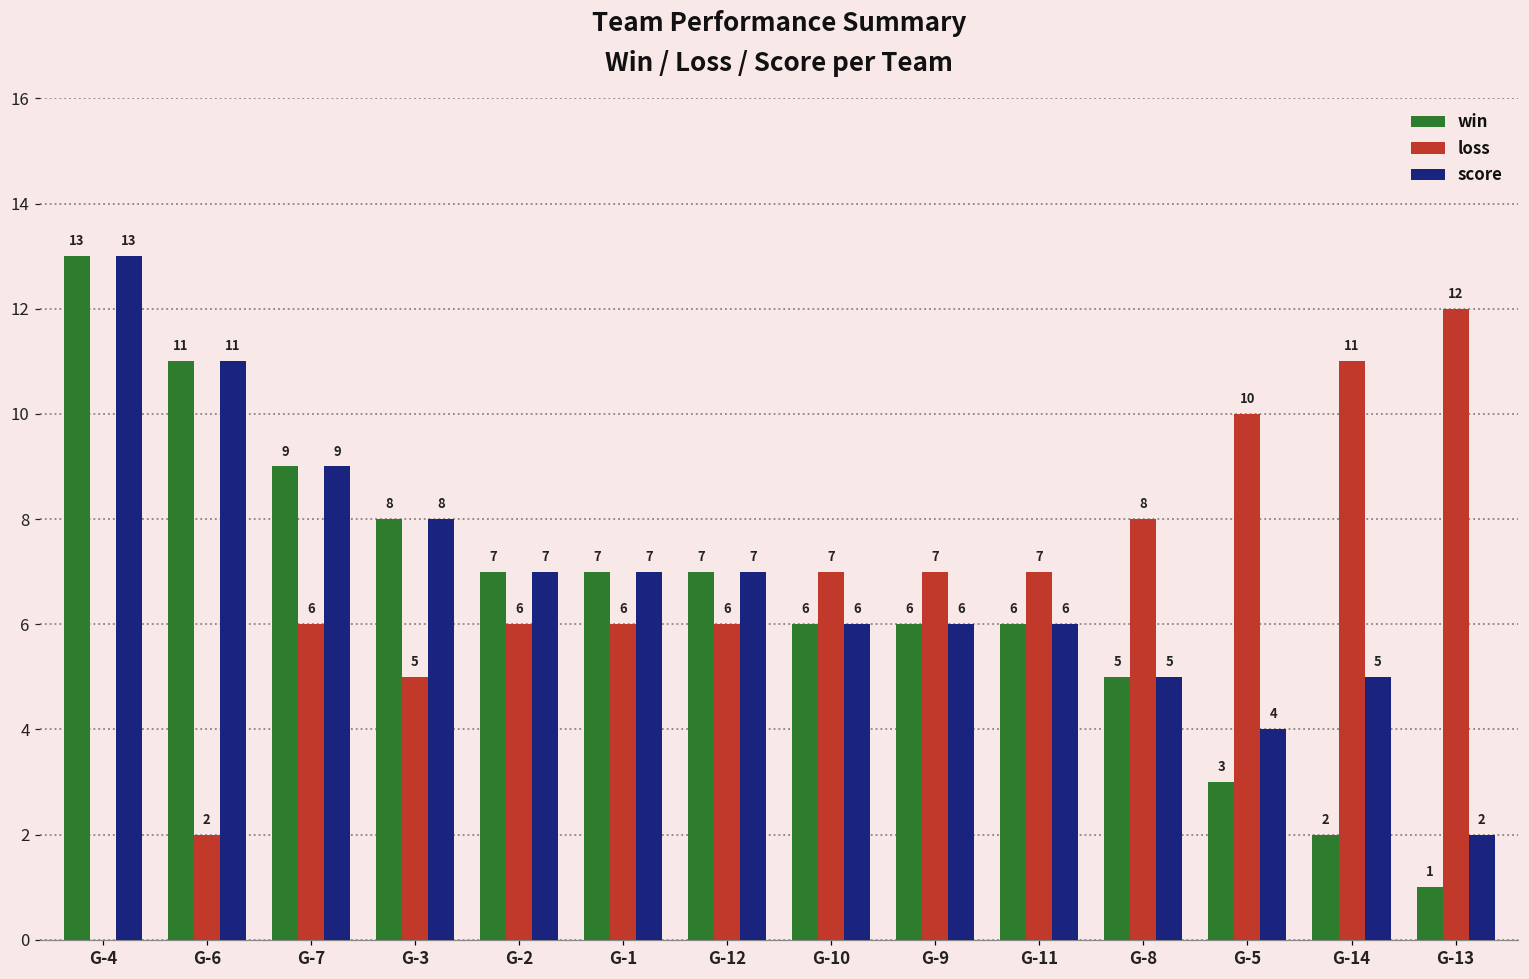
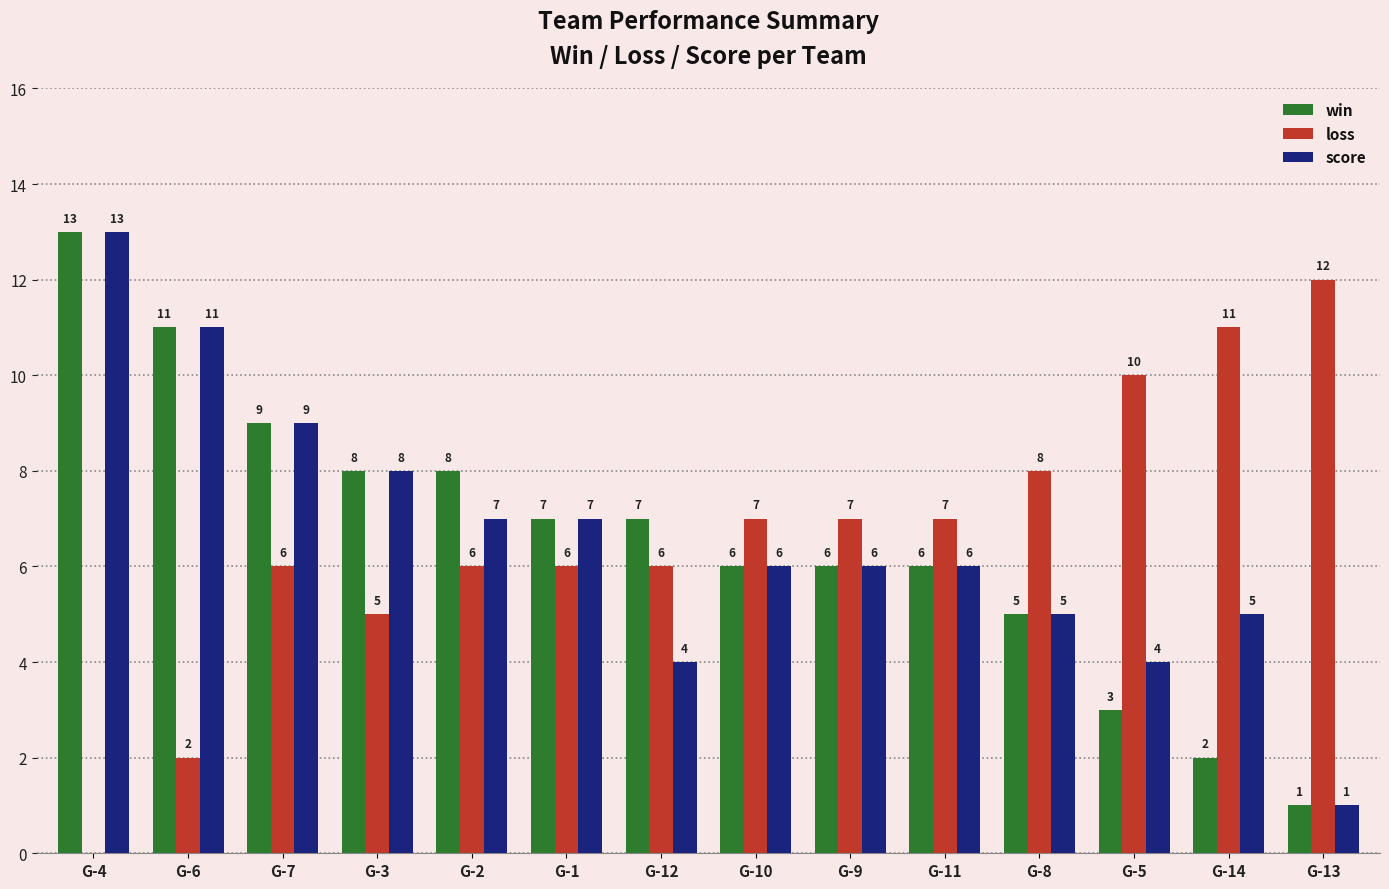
  {
    "win": {
      "G-4": 13,
      "G-6": 11,
      "G-7": 9,
      "G-3": 8,
-     "G-2": 7,
+     "G-2": 8,
      "G-1": 7,
      "G-12": 7,
      "G-10": 6,
      "G-9": 6,
      "G-11": 6,
      "G-8": 5,
      "G-5": 3,
      "G-14": 2,
      "G-13": 1
    },
    "loss": {
      "G-6": 2,
      "G-7": 6,
      "G-3": 5,
      "G-2": 6,
      "G-1": 6,
      "G-12": 6,
      "G-10": 7,
      "G-9": 7,
      "G-11": 7,
      "G-8": 8,
      "G-5": 10,
      "G-14": 11,
      "G-13": 12
    },
    "score": {
      "G-4": 13,
      "G-6": 11,
      "G-7": 9,
      "G-3": 8,
      "G-2": 7,
      "G-1": 7,
-     "G-12": 7,
+     "G-12": 4,
      "G-10": 6,
      "G-9": 6,
      "G-11": 6,
      "G-8": 5,
      "G-5": 4,
      "G-14": 5,
-     "G-13": 2
+     "G-13": 1
    }
  }
